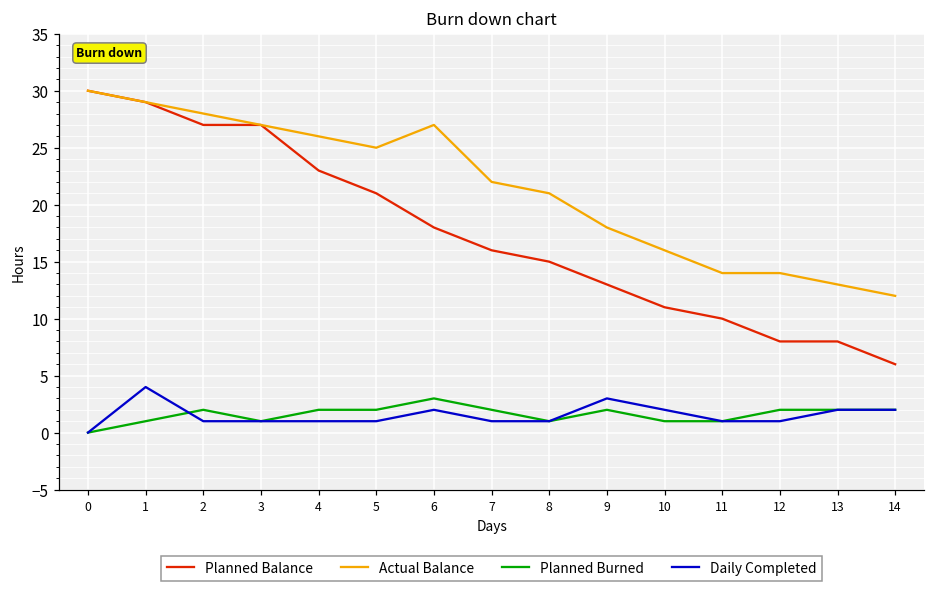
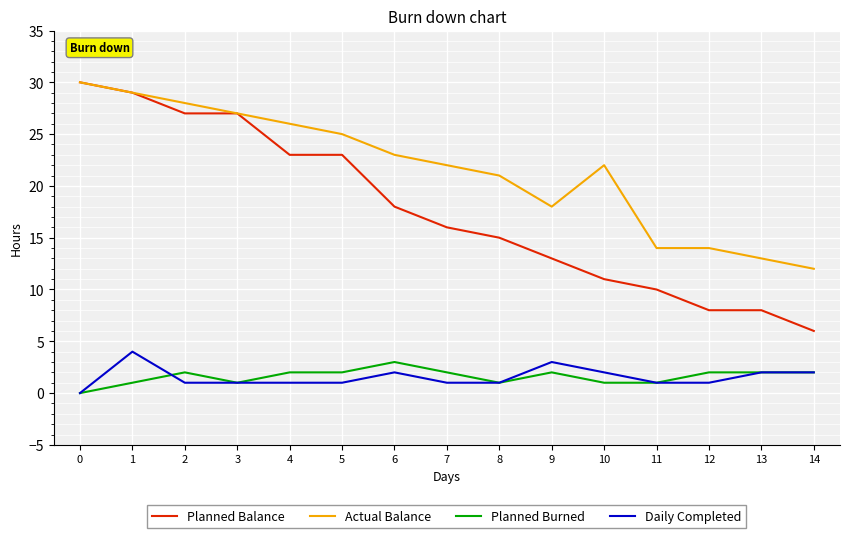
  {
    "Planned Balance": {
      "2": 27,
      "4": 23,
-     "5": 21,
+     "5": 23,
      "6": 18,
      "7": 16,
      "8": 15,
      "9": 13,
      "10": 11,
      "11": 10,
      "12": 8,
      "13": 8,
      "14": 6
    },
    "Actual Balance": {
      "2": 28,
      "4": 26,
      "5": 25,
-     "6": 27,
+     "6": 23,
      "7": 22,
      "8": 21,
      "9": 18,
-     "10": 16,
+     "10": 22,
      "11": 14,
      "12": 14,
      "13": 13,
      "14": 12
    },
    "Planned Burned": {
      "1": 1,
      "2": 2,
      "4": 2,
      "5": 2,
      "6": 3,
      "7": 2,
      "9": 2,
      "10": 1,
      "12": 2
    },
    "Daily Completed": {
      "1": 4,
      "2": 1,
      "4": 1,
      "5": 1,
      "6": 2,
      "7": 1,
      "9": 3,
      "10": 2,
      "12": 1
    }
  }
